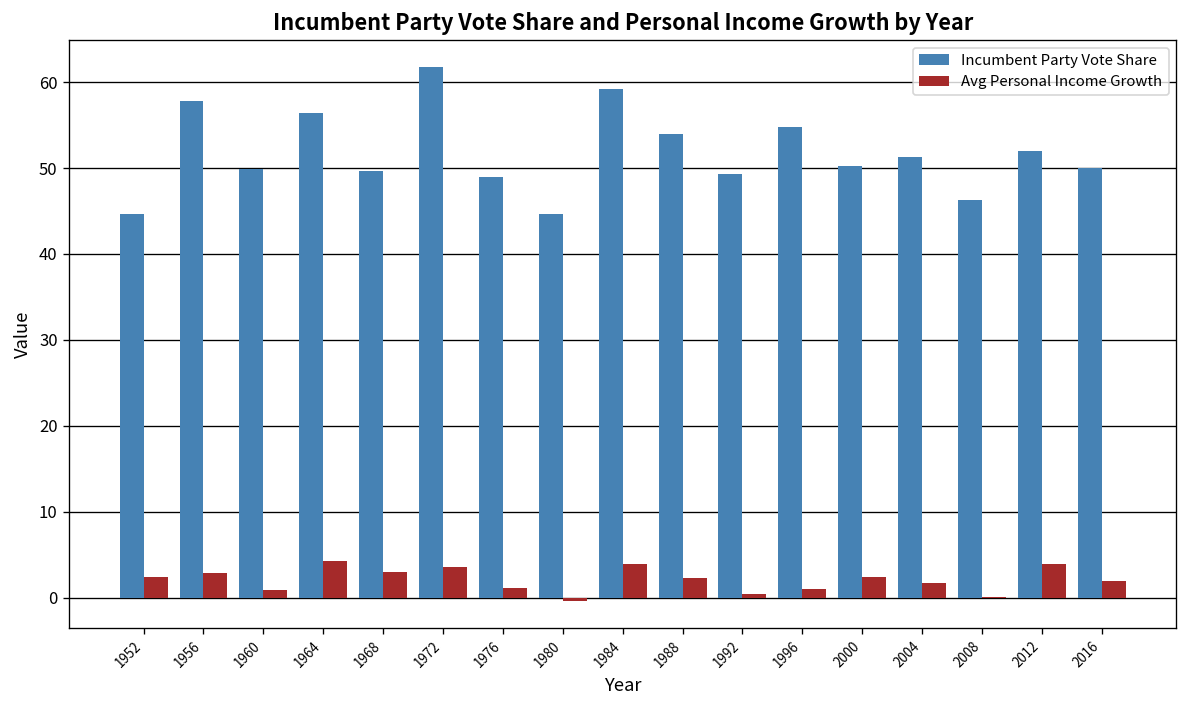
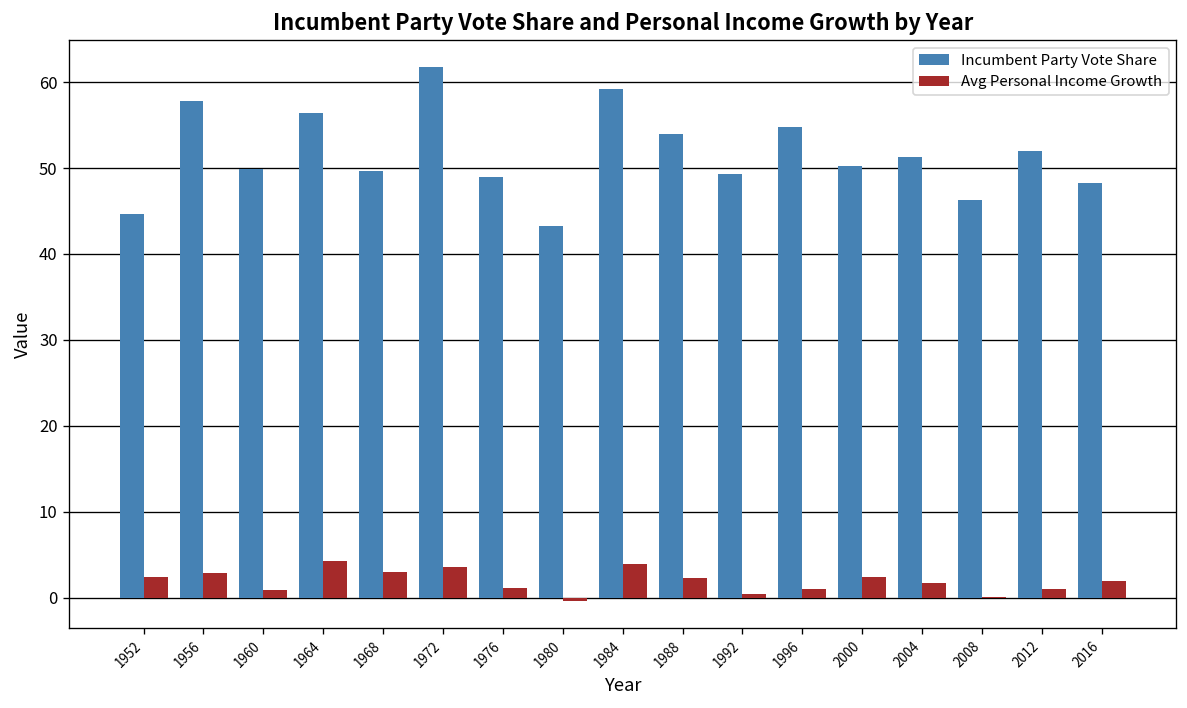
  {
    "Incumbent Party Vote Share": {
      "1952": 45,
      "1956": 58,
      "1960": 50,
      "1964": 56,
      "1968": 50,
      "1972": 62,
      "1976": 49,
-     "1980": 45,
+     "1980": 43,
      "1984": 59,
      "1988": 54,
      "1992": 49,
      "1996": 55,
      "2000": 50,
      "2004": 51,
      "2008": 46,
      "2012": 52,
-     "2016": 50
+     "2016": 48
    },
    "Avg Personal Income Growth": {
      "1952": 2,
      "1956": 3,
      "1960": 1,
      "1964": 4,
      "1968": 3,
      "1972": 4,
      "1976": 1,
      "1980": 0,
      "1984": 4,
      "1988": 2,
      "1992": 0,
      "1996": 1,
      "2000": 2,
      "2004": 2,
-     "2012": 4,
+     "2012": 1,
      "2016": 2
    }
  }
